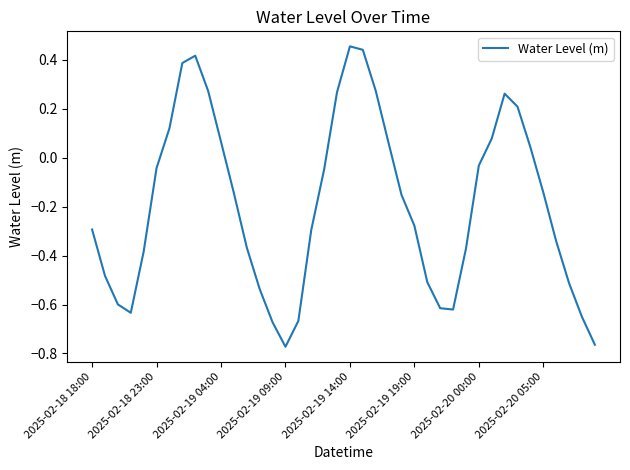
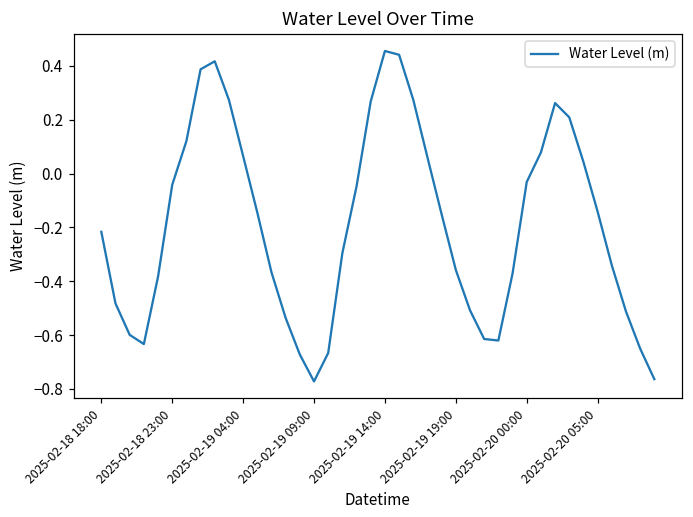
  {
-   "2025-02-18 18:00": -0.29,
+   "2025-02-18 18:00": -0.22,
    "2025-02-18 23:00": -0.04,
    "2025-02-19 04:00": 0.07,
    "2025-02-19 09:00": -0.77,
    "2025-02-19 14:00": 0.46,
-   "2025-02-19 19:00": -0.28,
+   "2025-02-19 19:00": -0.36,
    "2025-02-20 00:00": -0.03,
    "2025-02-20 05:00": -0.14
  }
